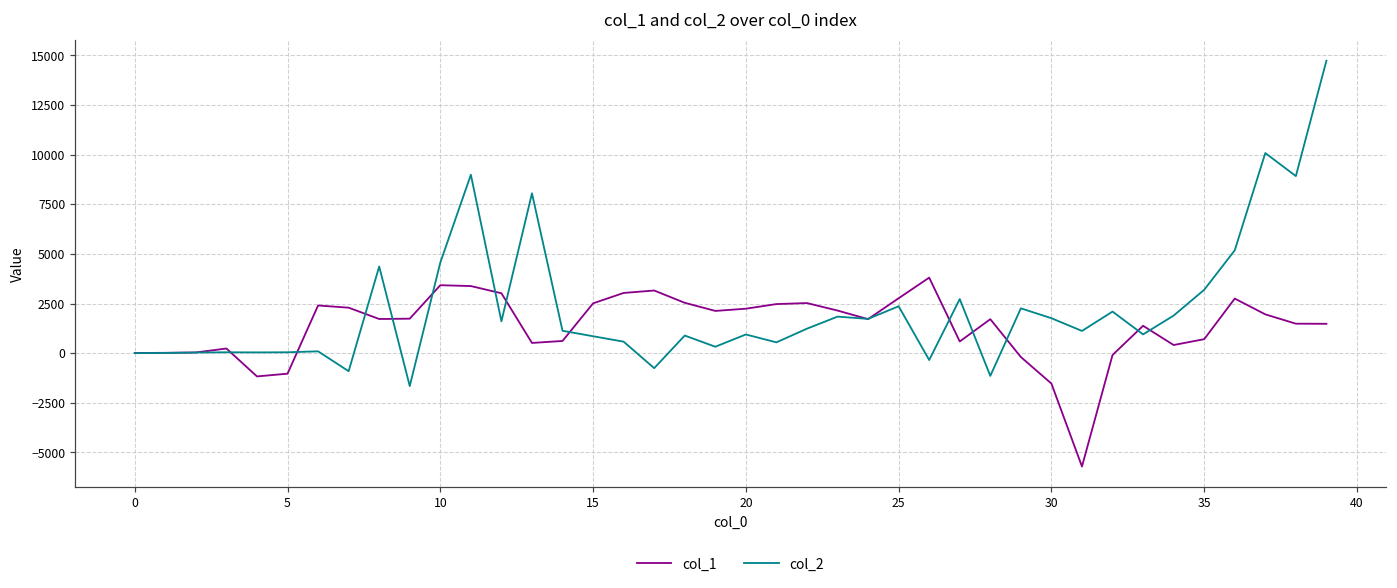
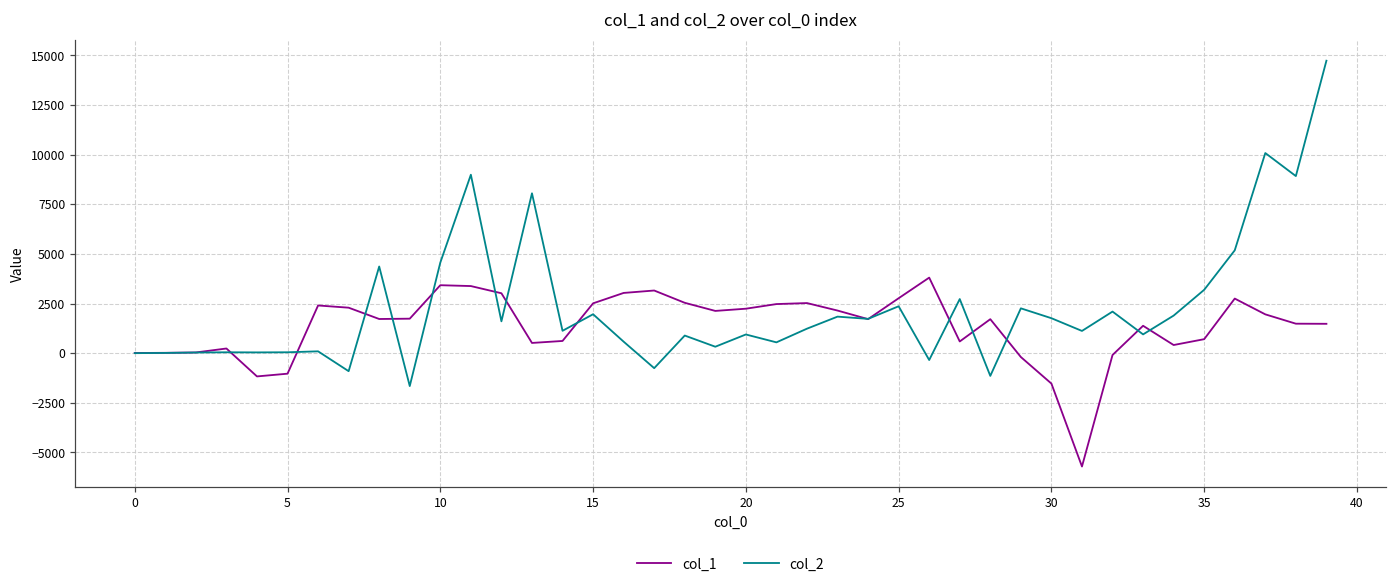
  {
    "col_1": {
      "5": -1000,
      "10": 3400,
      "15": 2500,
      "20": 2200,
      "25": 2800,
      "30": -1500,
      "35": 700
    },
    "col_2": {
      "5": 0,
      "10": 4600,
-     "15": 900,
+     "15": 2000,
      "20": 900,
      "25": 2400,
      "30": 1800,
      "35": 3200
    }
  }
